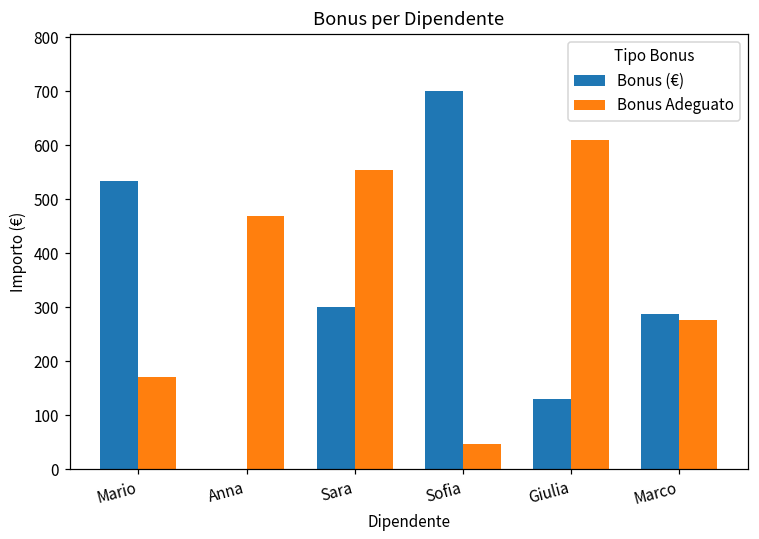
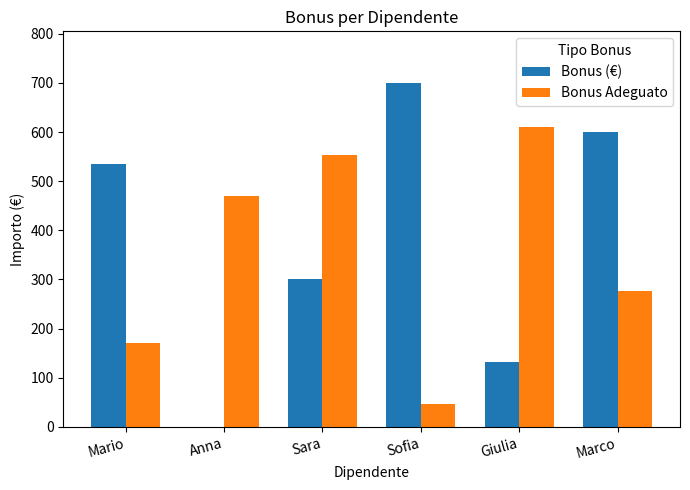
  {
    "Bonus (€)": {
      "Mario": 530,
      "Anna": 0,
      "Sara": 300,
      "Sofia": 700,
      "Giulia": 130,
-     "Marco": 290
+     "Marco": 600
    },
    "Bonus Adeguato": {
      "Mario": 170,
      "Anna": 470,
      "Sara": 550,
      "Sofia": 50,
      "Giulia": 610,
      "Marco": 280
    }
  }
